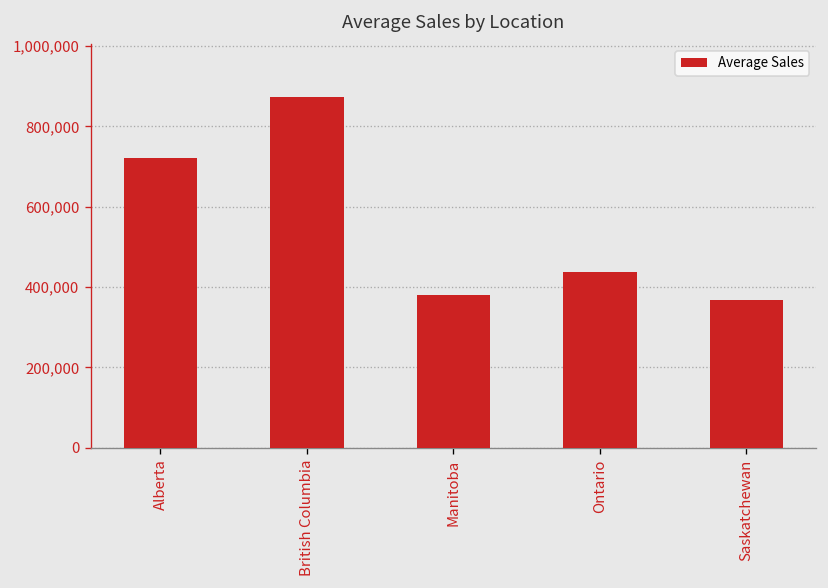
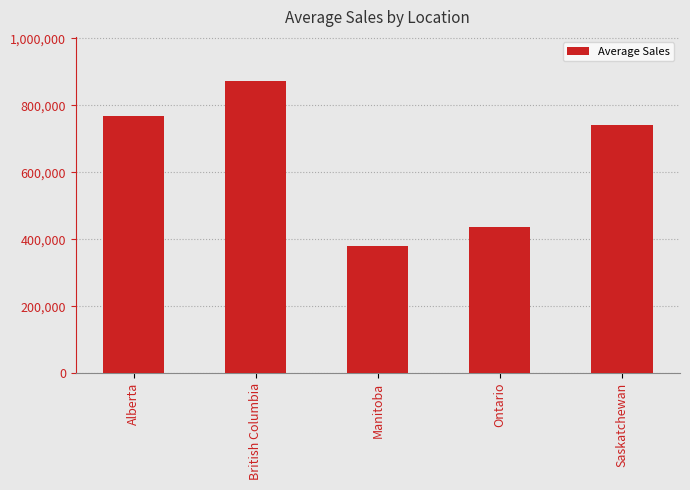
  {
-   "Alberta": "720,000",
+   "Alberta": "770,000",
    "British Columbia": "870,000",
    "Manitoba": "380,000",
    "Ontario": "440,000",
-   "Saskatchewan": "370,000"
+   "Saskatchewan": "740,000"
  }
